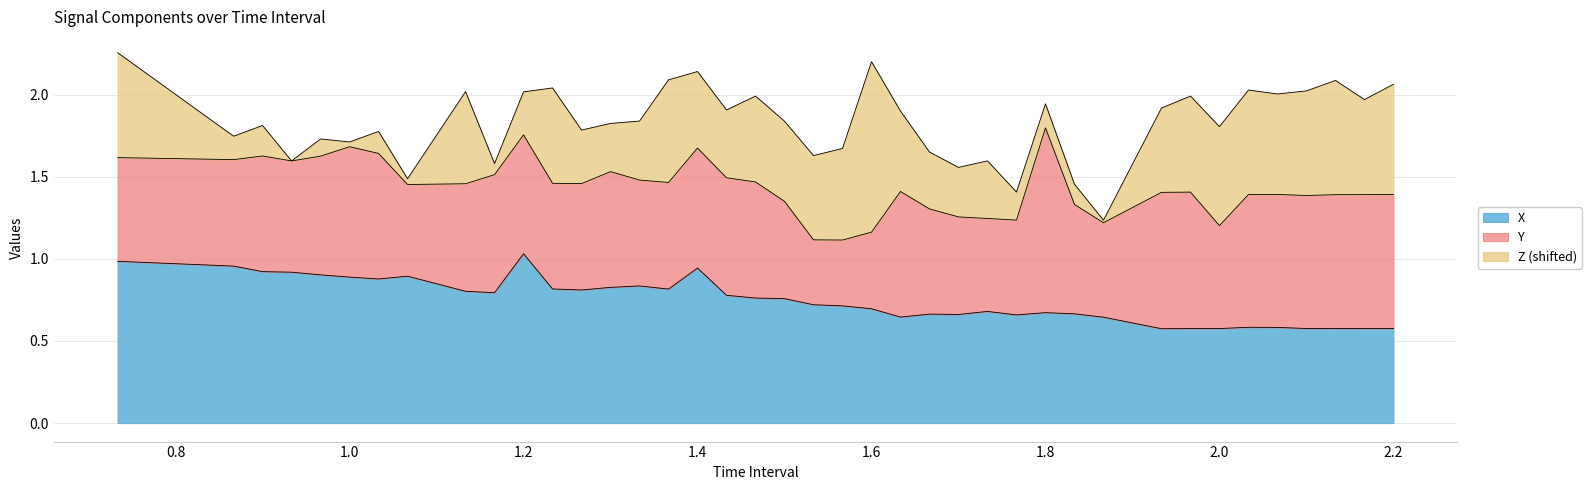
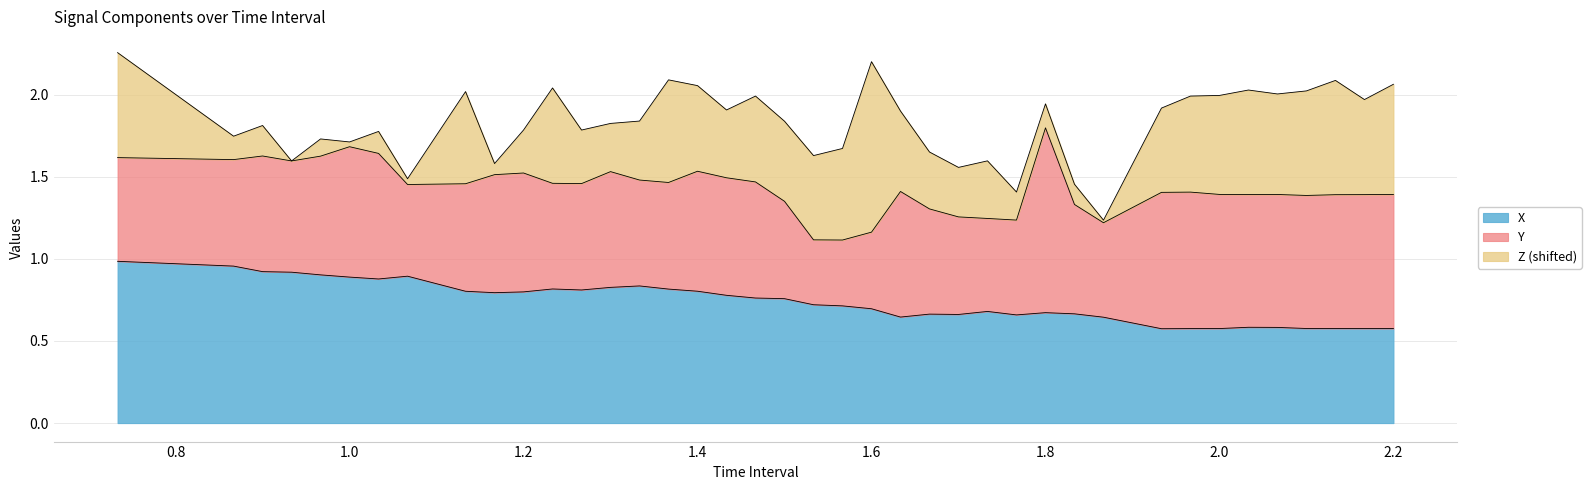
  {
    "X": {
      "1.0": 0.89,
-     "1.2": 1.03,
-     "1.4": 0.94,
+     "1.2": 0.80,
+     "1.4": 0.80,
      "1.6": 0.70,
      "1.8": 0.67,
      "2.0": 0.58,
      "2.2": 0.58
    },
    "Y": {
      "1.0": 0.79,
      "1.2": 0.72,
      "1.4": 0.73,
      "1.6": 0.47,
      "1.8": 1.13,
-     "2.0": 0.63,
+     "2.0": 0.82,
      "2.2": 0.82
    },
    "Z (shifted)": {
      "1.0": 0.03,
      "1.2": 0.26,
-     "1.4": 0.47,
+     "1.4": 0.52,
      "1.6": 1.04,
      "1.8": 0.15,
      "2.0": 0.60,
      "2.2": 0.67
    }
  }
